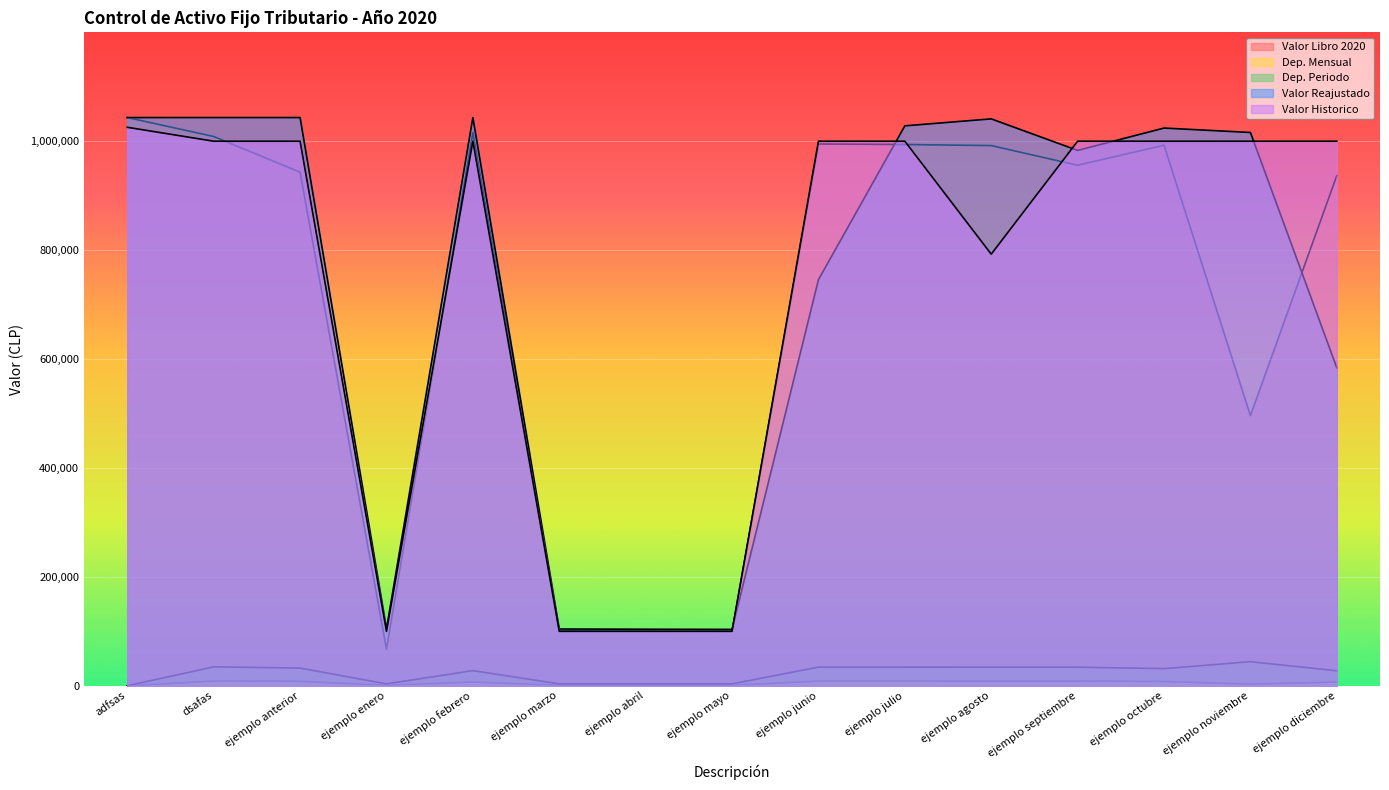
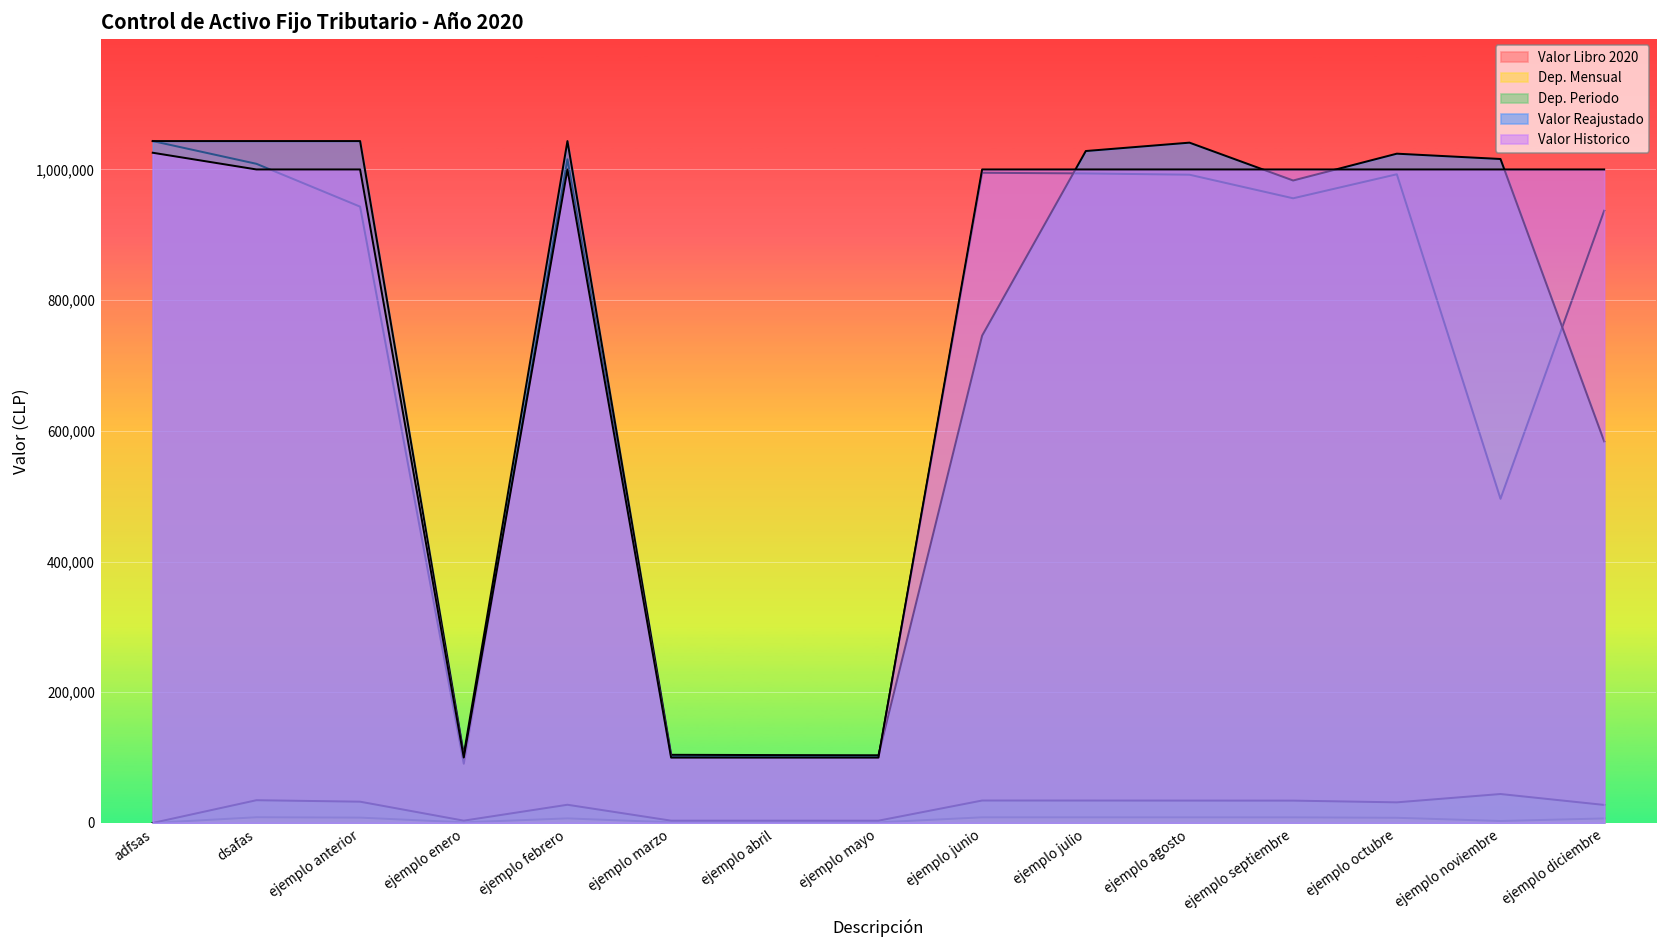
  {
    "Valor Libro 2020": {
      "dsafas": "1,010,000",
      "ejemplo anterior": "940,000",
-     "ejemplo enero": "70,000",
+     "ejemplo enero": "90,000",
      "ejemplo febrero": "1,020,000",
      "ejemplo junio": "990,000",
      "ejemplo julio": "990,000",
      "ejemplo agosto": "990,000",
      "ejemplo septiembre": "960,000",
      "ejemplo octubre": "990,000",
      "ejemplo noviembre": "500,000",
      "ejemplo diciembre": "940,000"
    },
    "Dep. Mensual": {
      "dsafas": "10,000",
      "ejemplo anterior": "10,000",
      "ejemplo febrero": "10,000",
      "ejemplo junio": "10,000",
      "ejemplo julio": "10,000",
      "ejemplo agosto": "10,000",
      "ejemplo septiembre": "10,000",
      "ejemplo octubre": "10,000",
      "ejemplo noviembre": "0",
      "ejemplo diciembre": "10,000"
    },
    "Dep. Periodo": {
      "dsafas": "30,000",
      "ejemplo anterior": "30,000",
      "ejemplo febrero": "30,000",
      "ejemplo junio": "30,000",
      "ejemplo julio": "30,000",
      "ejemplo agosto": "30,000",
      "ejemplo septiembre": "30,000",
      "ejemplo octubre": "30,000",
      "ejemplo noviembre": "40,000",
      "ejemplo diciembre": "30,000"
    },
    "Valor Reajustado": {
      "dsafas": "1,040,000",
      "ejemplo anterior": "1,040,000",
      "ejemplo febrero": "1,040,000",
      "ejemplo junio": "750,000",
      "ejemplo julio": "1,030,000",
      "ejemplo agosto": "1,040,000",
      "ejemplo septiembre": "980,000",
      "ejemplo octubre": "1,020,000",
      "ejemplo noviembre": "1,020,000",
      "ejemplo diciembre": "580,000"
    },
    "Valor Historico": {
      "adfsas": "1,030,000",
      "dsafas": "1,000,000",
      "ejemplo anterior": "1,000,000",
      "ejemplo febrero": "1,000,000",
      "ejemplo junio": "1,000,000",
      "ejemplo julio": "1,000,000",
-     "ejemplo agosto": "790,000",
+     "ejemplo agosto": "1,000,000",
      "ejemplo septiembre": "1,000,000",
      "ejemplo octubre": "1,000,000",
      "ejemplo noviembre": "1,000,000",
      "ejemplo diciembre": "1,000,000"
    }
  }
